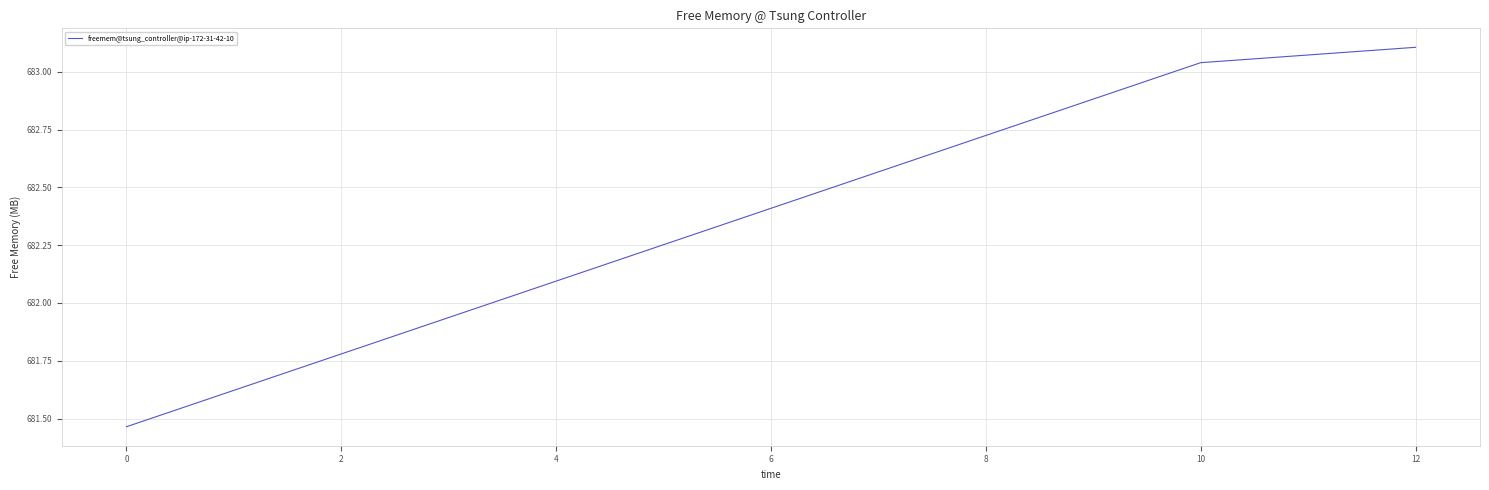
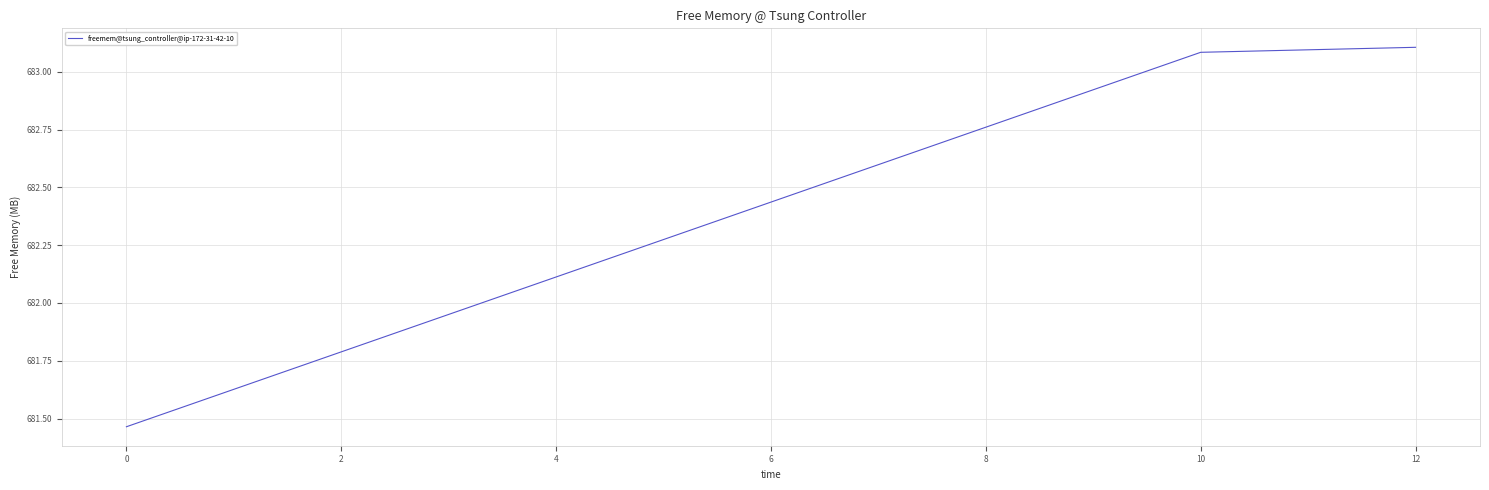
  {
    "0": 681.46,
-   "10": 683.04,
+   "10": 683.08,
    "12": 683.11
  }
